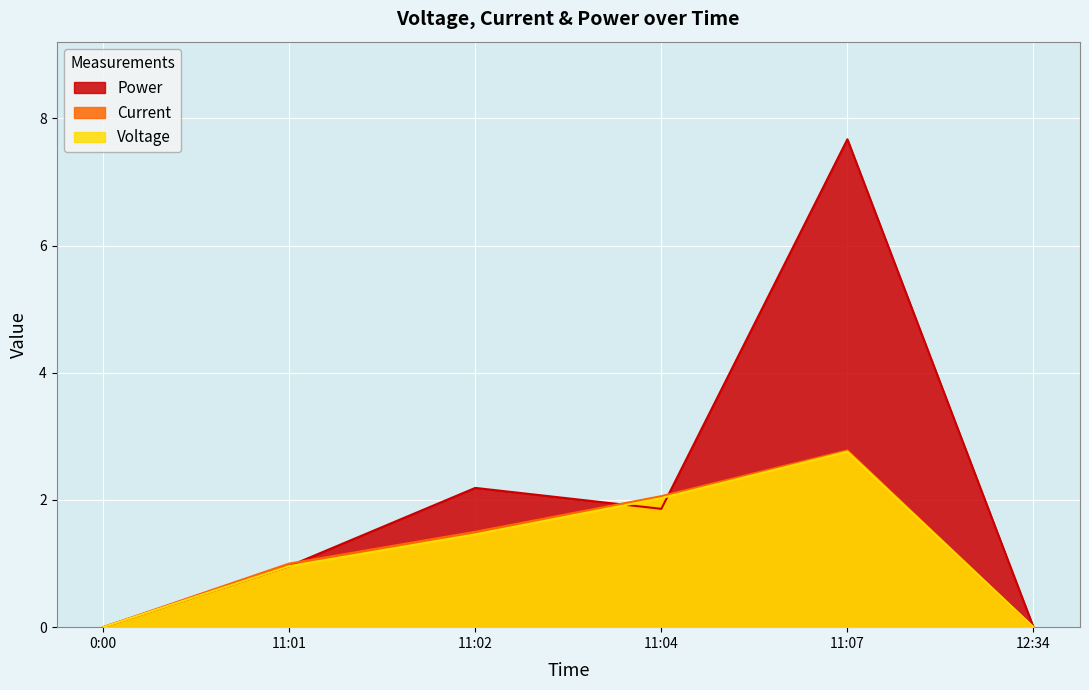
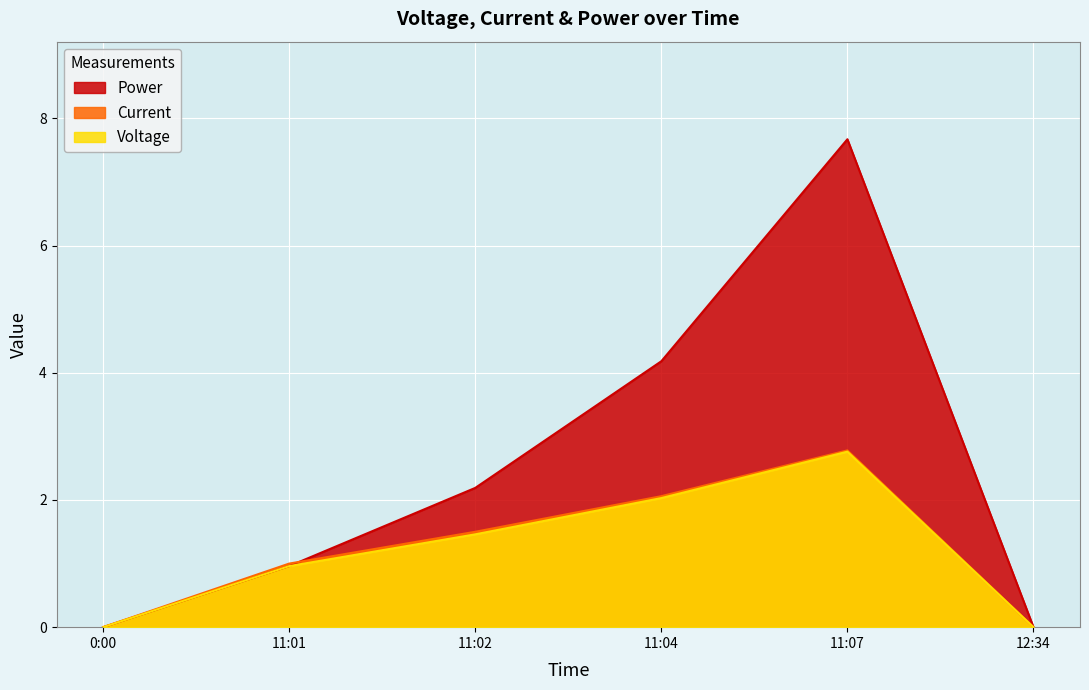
  {
    "Power": {
      "11:02": 2.2,
-     "11:04": 1.9,
+     "11:04": 4.2,
      "11:07": 7.7
    }
  }
